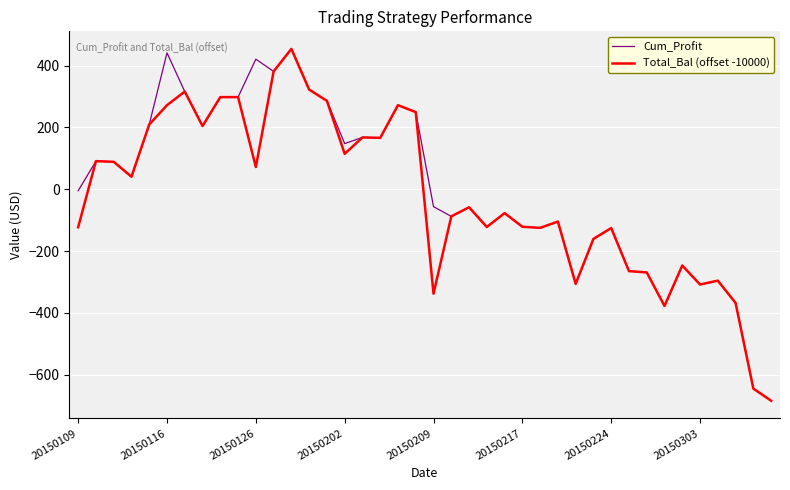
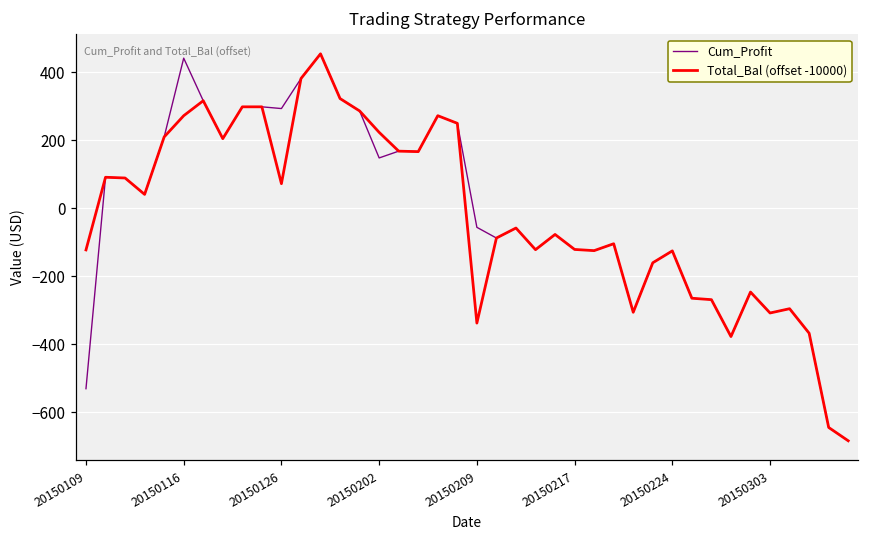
  {
    "Cum_Profit": {
-     "20150109": 0,
+     "20150109": -530,
      "20150116": 440,
-     "20150126": 420,
+     "20150126": 290,
      "20150202": 150,
      "20150209": -60
    },
    "Total_Bal (offset -10000)": {
      "20150109": -120,
      "20150116": 270,
      "20150126": 70,
-     "20150202": 110,
+     "20150202": 220,
      "20150209": -340
    }
  }
